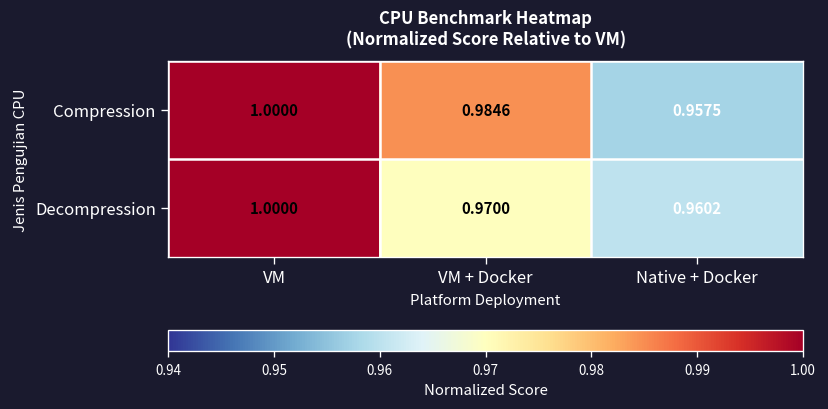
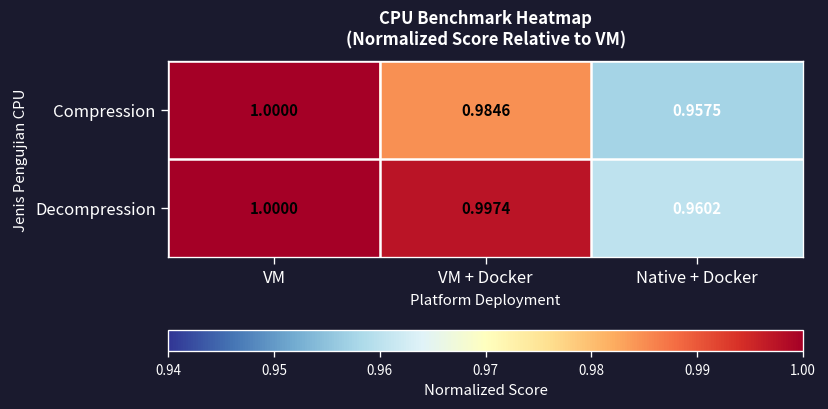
  {
    "Compression": {
      "VM": 1.0000,
      "VM + Docker": 0.9846,
      "Native + Docker": 0.9575
    },
    "Decompression": {
      "VM": 1.0000,
-     "VM + Docker": 0.9700,
+     "VM + Docker": 0.9974,
      "Native + Docker": 0.9602
    }
  }
